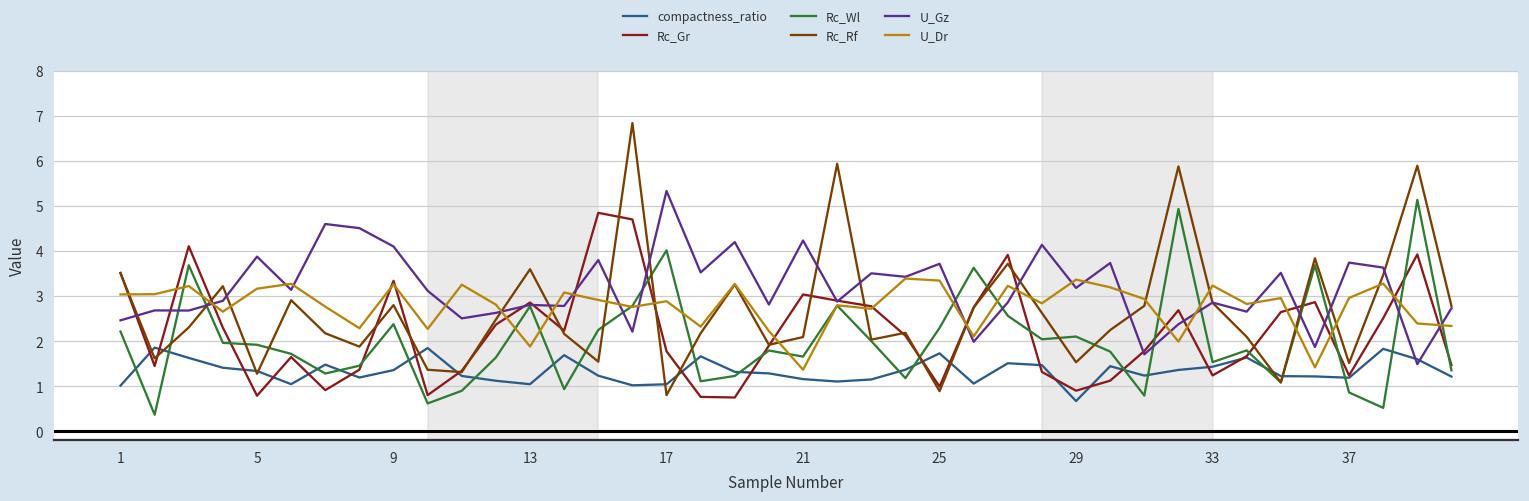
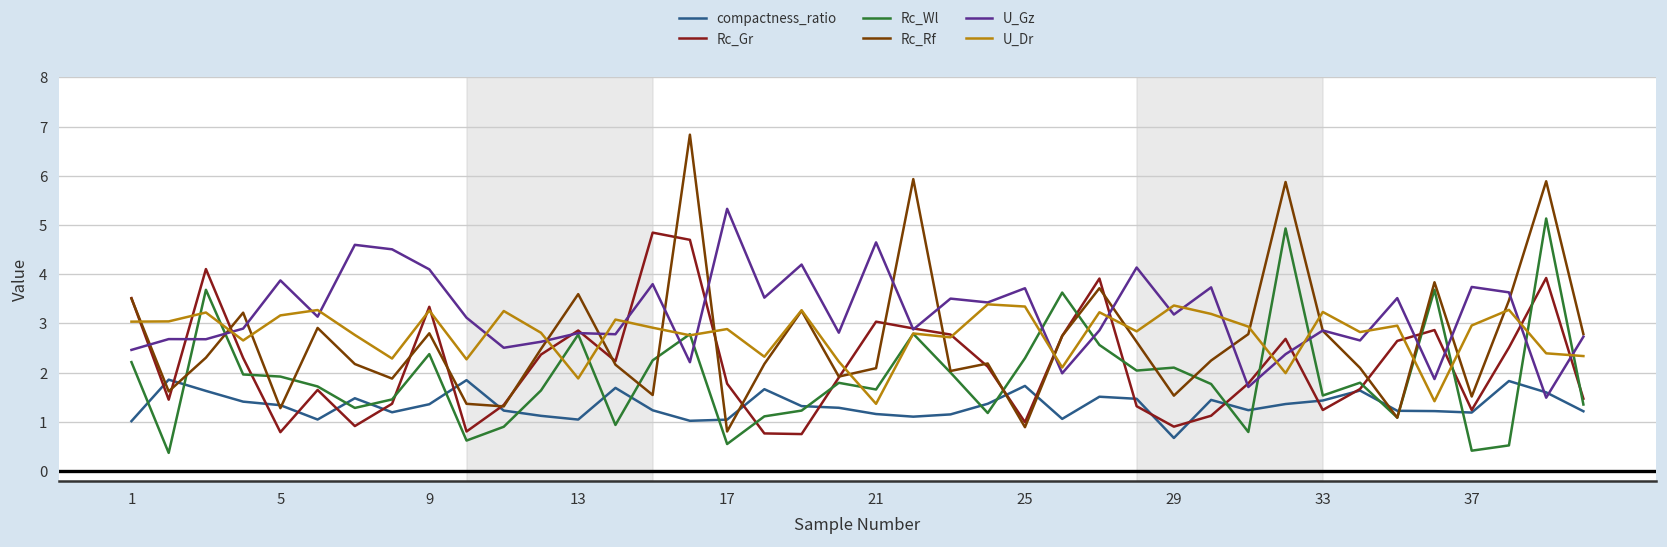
  {
    "compactness_ratio": {
      "1": 1.0,
      "9": 1.4,
      "13": 1.0,
      "17": 1.0,
      "21": 1.2,
      "25": 1.7,
      "29": 0.7,
      "33": 1.4
    },
    "Rc_Wl": {
      "1": 2.2,
      "5": 1.9,
      "9": 2.4,
-     "17": 4.0,
+     "17": 0.6,
      "21": 1.7,
      "25": 2.3,
      "29": 2.1,
      "33": 1.5,
-     "37": 0.9
+     "37": 0.4
    },
    "U_Gz": {
      "1": 2.5,
      "5": 3.9,
      "9": 4.1,
      "17": 5.3,
-     "21": 4.2,
+     "21": 4.6,
      "25": 3.7,
      "29": 3.2,
      "37": 3.7
    },
    "U_Dr": {
      "1": 3.0,
      "5": 3.2,
      "9": 3.3,
      "13": 1.9,
      "17": 2.9,
      "21": 1.4,
      "25": 3.3,
      "29": 3.4,
      "33": 3.2,
      "37": 3.0
    }
  }
